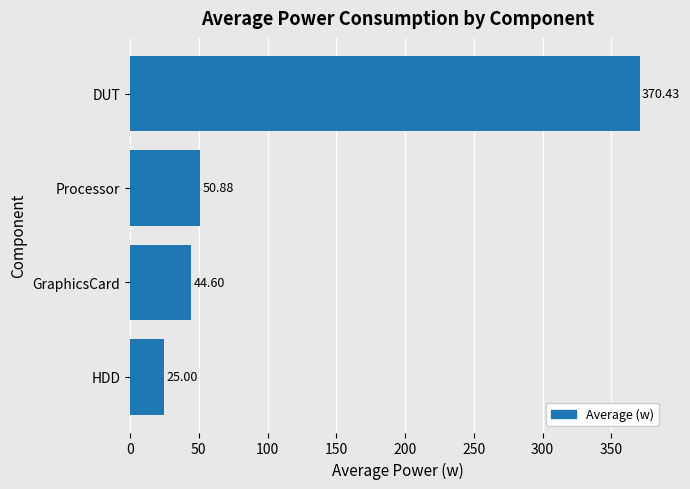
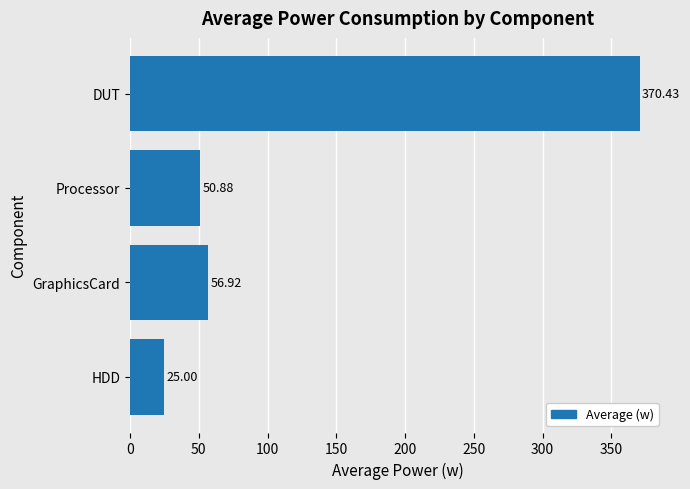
  {
    "DUT": 370.43,
    "Processor": 50.88,
-   "GraphicsCard": 44.60,
+   "GraphicsCard": 56.92,
    "HDD": 25.00
  }
